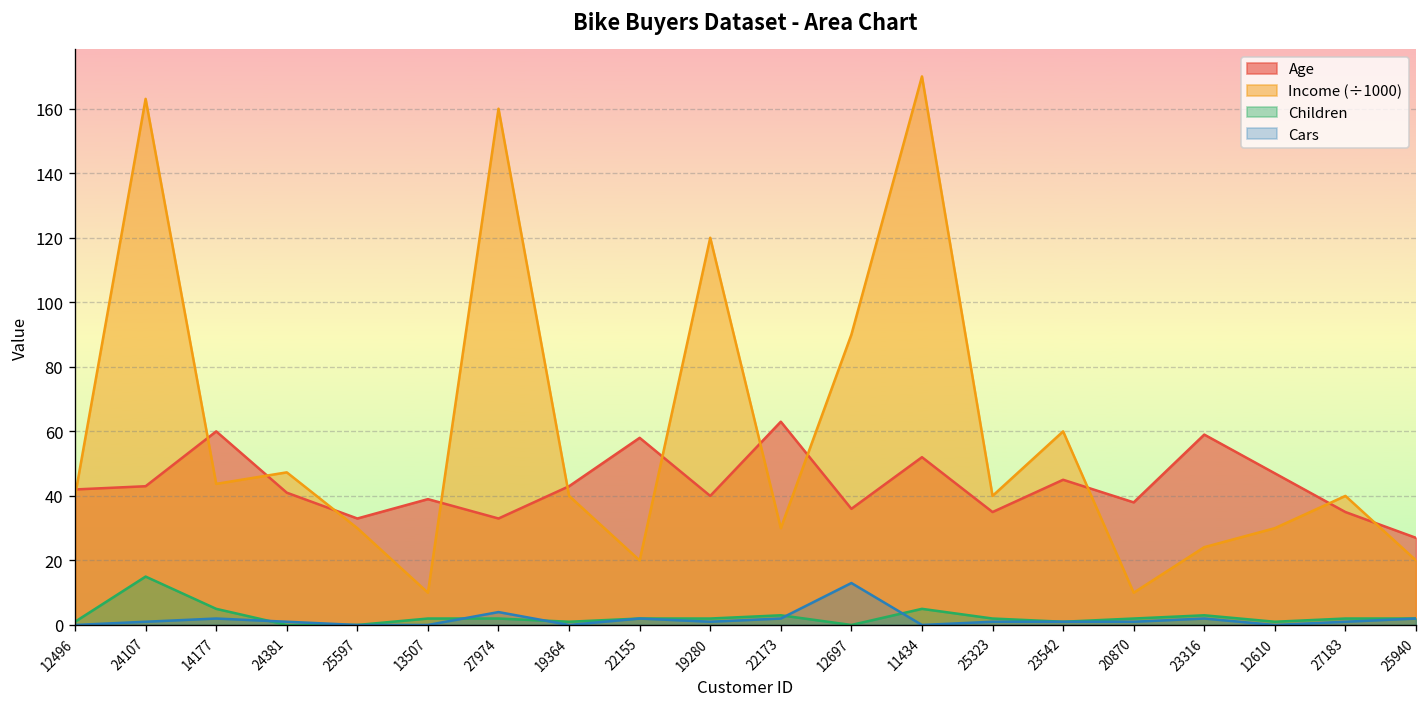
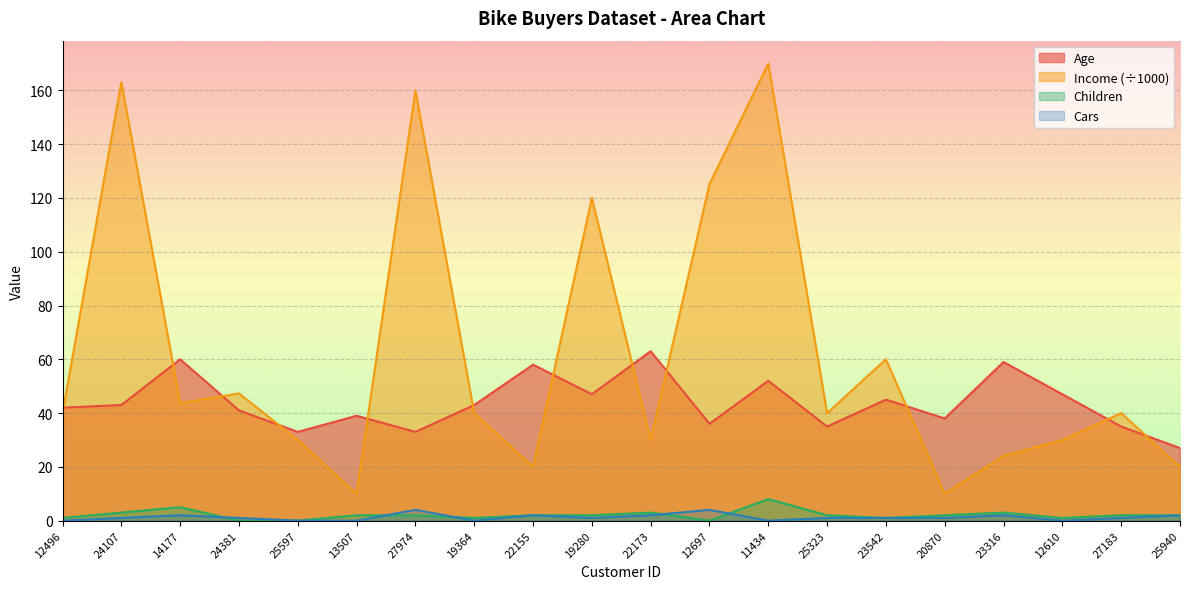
  {
    "Age": {
      "12496": 42,
      "24107": 43,
      "14177": 60,
      "24381": 41,
      "25597": 33,
      "13507": 39,
      "27974": 33,
      "19364": 43,
      "22155": 58,
-     "19280": 40,
+     "19280": 47,
      "22173": 63,
      "12697": 36,
      "11434": 52,
      "25323": 35,
      "23542": 45,
      "20870": 38,
      "23316": 59,
      "12610": 47,
      "27183": 35,
      "25940": 27
    },
    "Income (÷1000)": {
      "12496": 40,
      "24107": 163,
      "14177": 44,
      "24381": 47,
      "25597": 30,
      "13507": 10,
      "27974": 160,
      "19364": 40,
      "22155": 20,
      "19280": 120,
      "22173": 30,
-     "12697": 90,
+     "12697": 125,
      "11434": 170,
      "25323": 40,
      "23542": 60,
      "20870": 10,
      "23316": 24,
      "12610": 30,
      "27183": 40,
      "25940": 20
    },
    "Children": {
      "12496": 1,
-     "24107": 15,
+     "24107": 3,
      "14177": 5,
      "24381": 0,
      "13507": 2,
      "27974": 2,
      "19364": 1,
      "19280": 2,
      "22173": 3,
      "12697": 0,
-     "11434": 5,
+     "11434": 8,
      "25323": 2,
      "20870": 2,
      "23316": 3,
      "12610": 1,
      "27183": 2
    },
    "Cars": {
      "12496": 0,
      "24107": 1,
      "14177": 2,
      "24381": 1,
      "13507": 0,
      "27974": 4,
      "19364": 0,
      "19280": 1,
      "22173": 2,
-     "12697": 13,
+     "12697": 4,
      "11434": 0,
      "25323": 1,
      "20870": 1,
      "23316": 2,
      "12610": 0,
      "27183": 1
    }
  }
